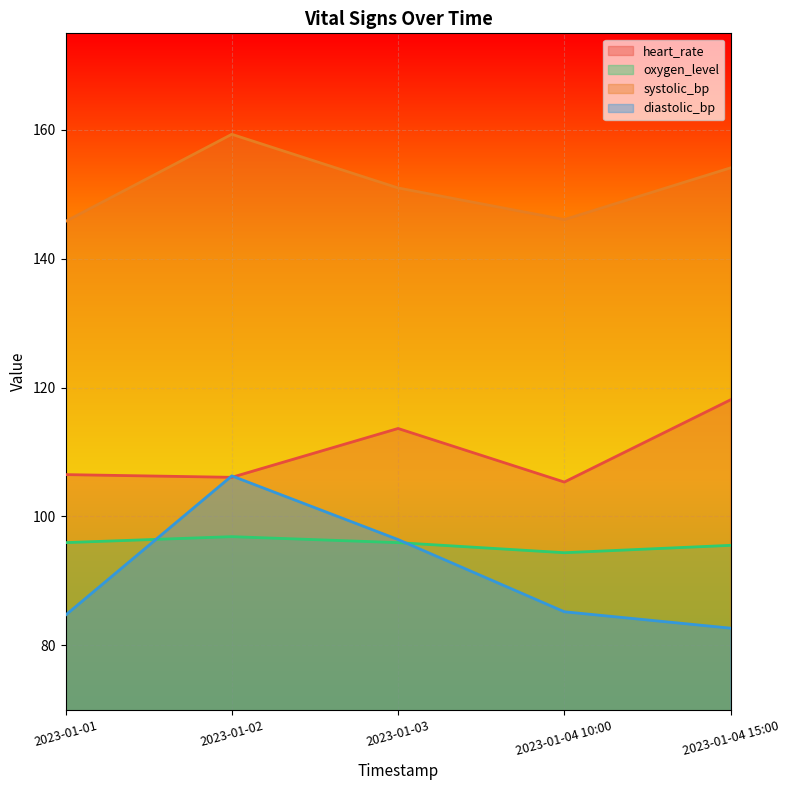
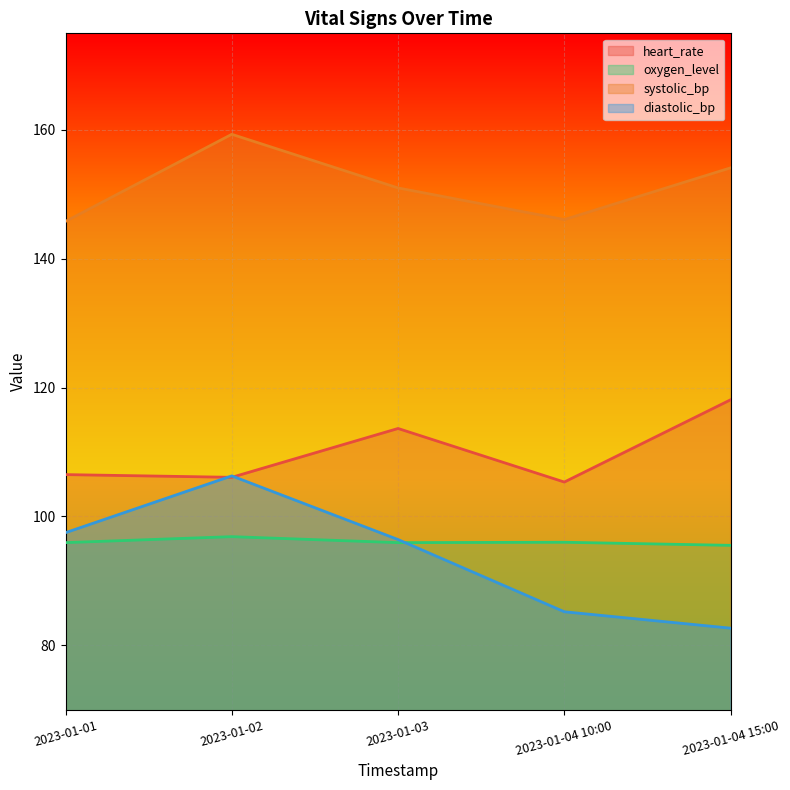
  {
    "oxygen_level": {
      "2023-01-01": 96,
      "2023-01-02": 97,
      "2023-01-03": 96,
-     "2023-01-04 10:00": 94,
+     "2023-01-04 10:00": 96,
      "2023-01-04 15:00": 96
    },
    "diastolic_bp": {
-     "2023-01-01": 85,
+     "2023-01-01": 97,
      "2023-01-03": 96,
      "2023-01-04 10:00": 85,
      "2023-01-04 15:00": 83
    }
  }
